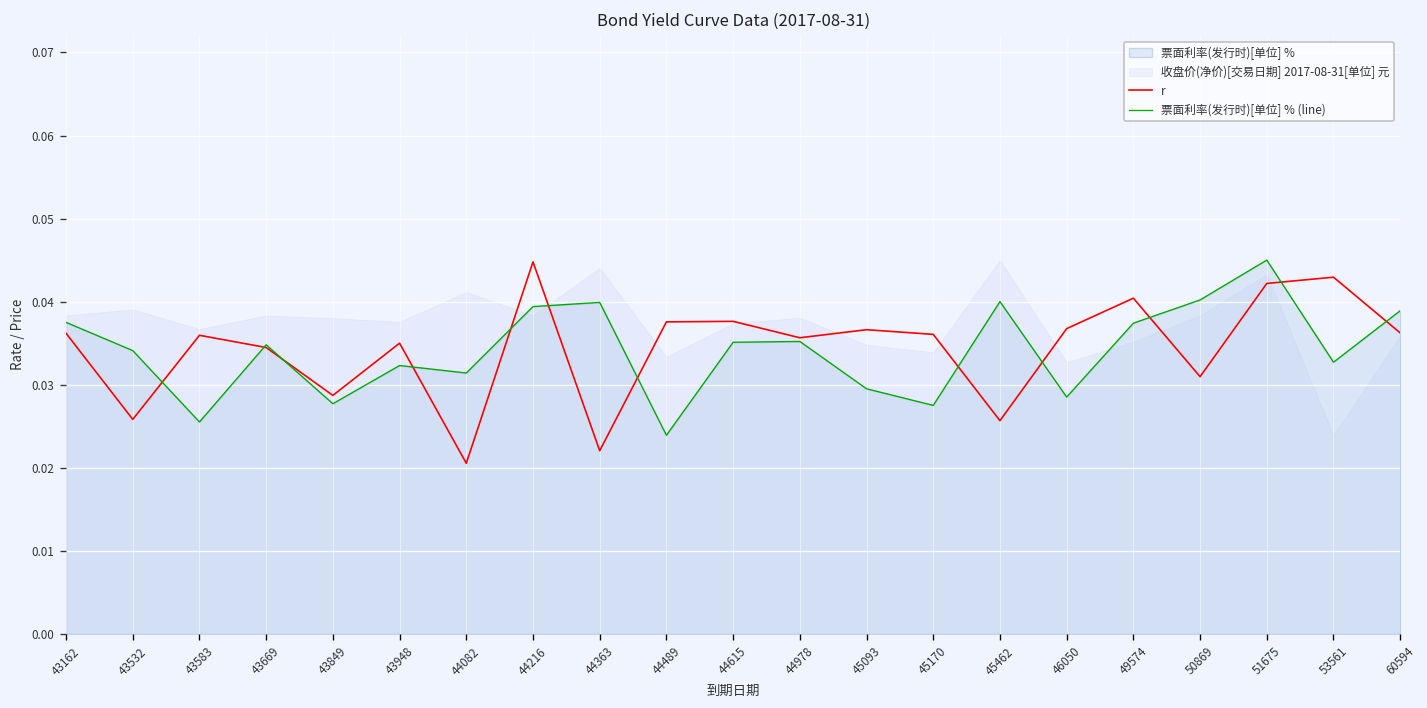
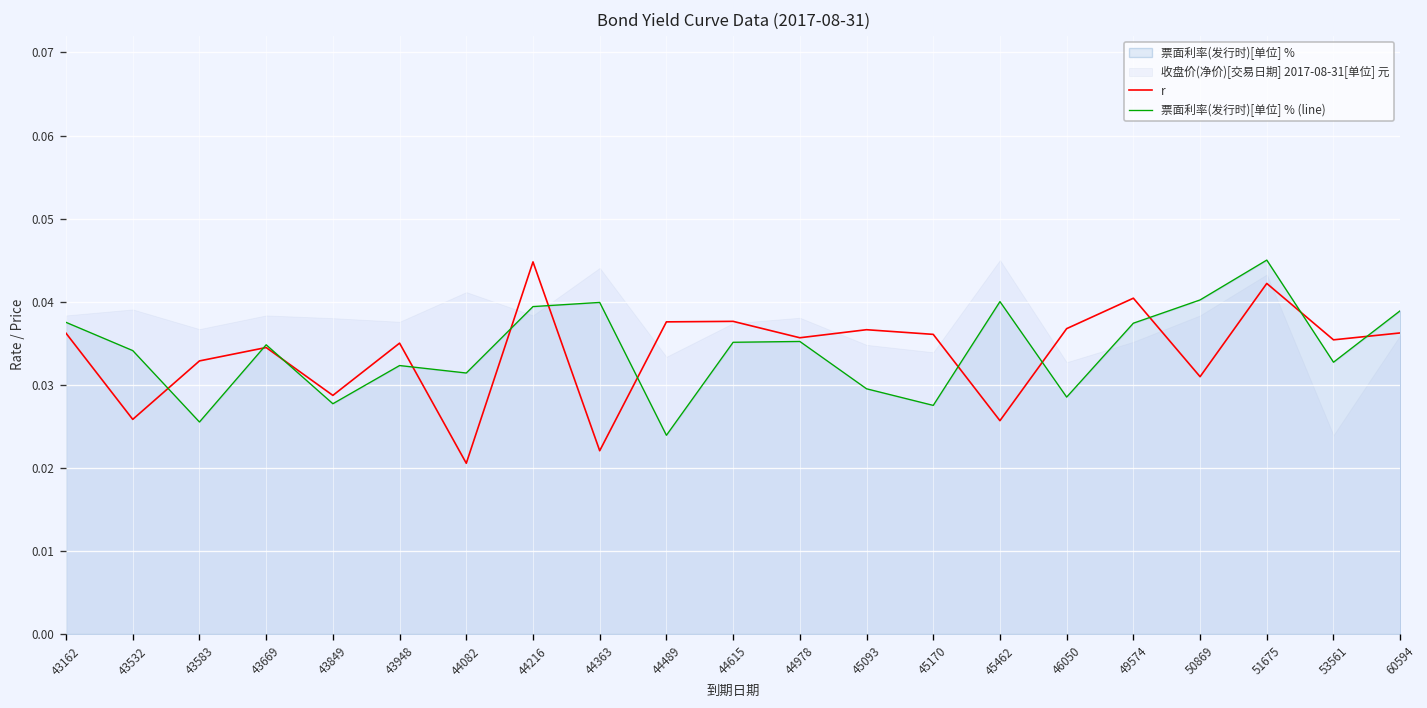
  {
    "r": {
      "43162": 0.036,
      "43532": 0.026,
-     "43583": 0.036,
+     "43583": 0.033,
      "43849": 0.029,
      "43948": 0.035,
      "44082": 0.021,
      "44216": 0.045,
      "44363": 0.022,
      "44489": 0.038,
      "44978": 0.036,
      "45093": 0.037,
      "45170": 0.036,
      "45462": 0.026,
      "46050": 0.037,
      "49574": 0.040,
      "50869": 0.031,
      "51675": 0.042,
-     "53561": 0.043
+     "53561": 0.035
    }
  }
